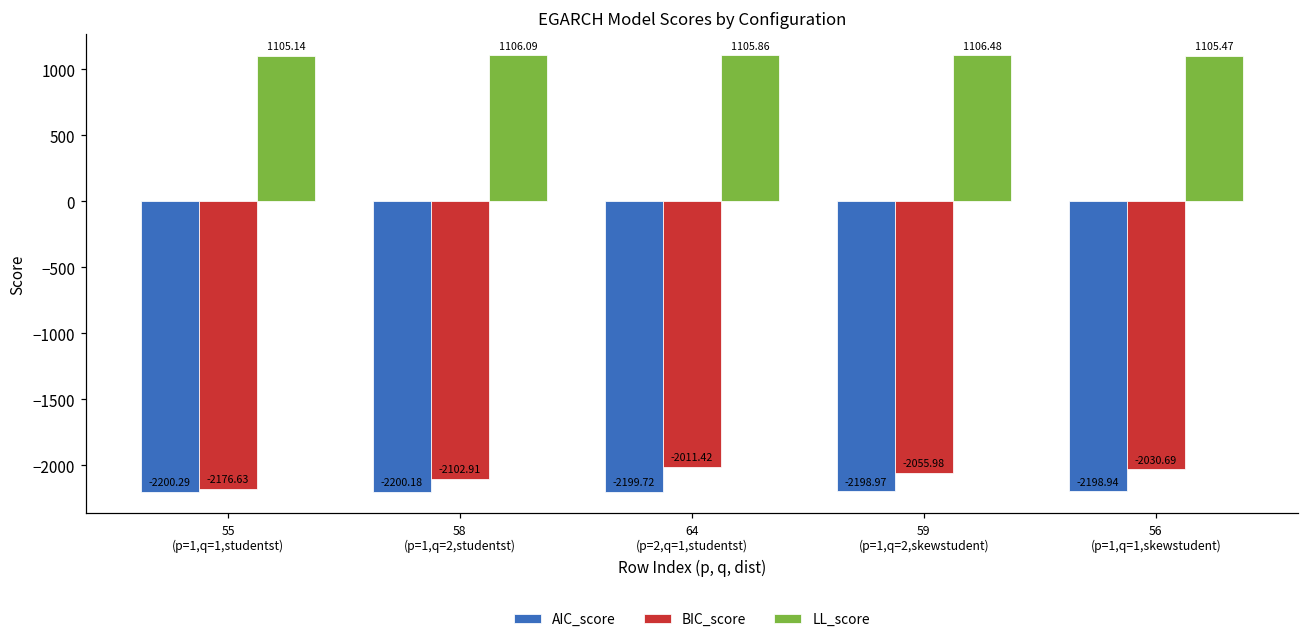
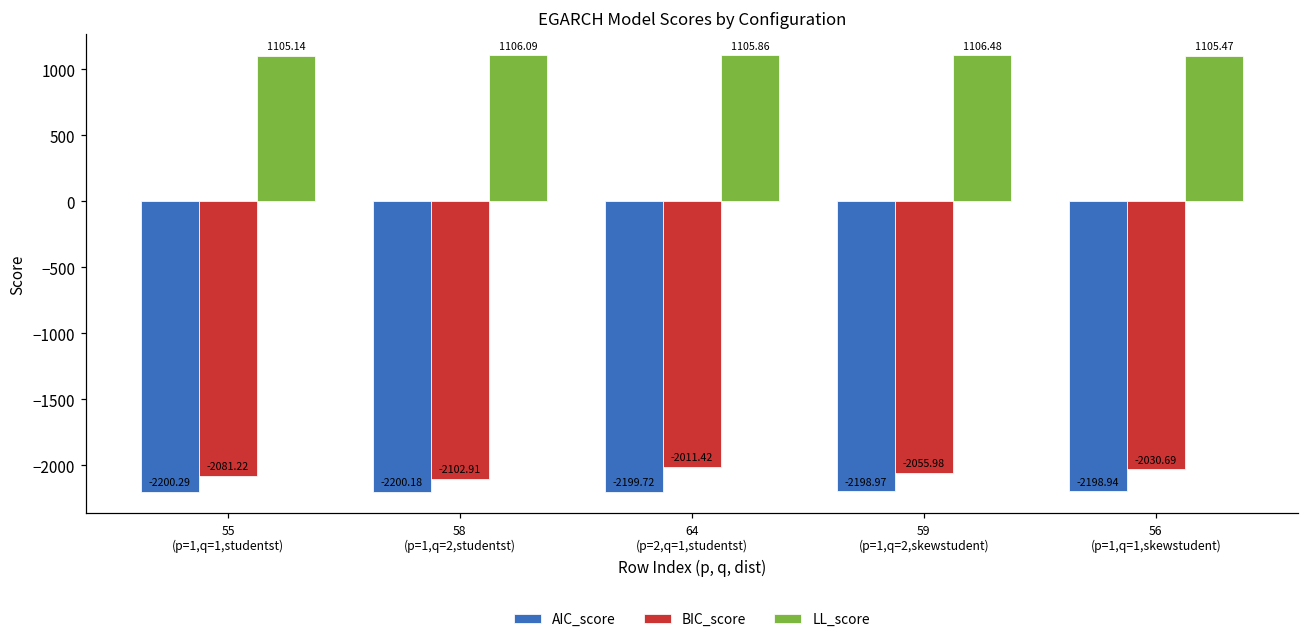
  {
    "AIC_score": {
      "55 (p=1,q=1,studentst)": -2200.29,
      "58 (p=1,q=2,studentst)": -2200.18,
      "64 (p=2,q=1,studentst)": -2199.72,
      "59 (p=1,q=2,skewstudent)": -2198.97,
      "56 (p=1,q=1,skewstudent)": -2198.94
    },
    "BIC_score": {
-     "55 (p=1,q=1,studentst)": -2176.63,
+     "55 (p=1,q=1,studentst)": -2081.22,
      "58 (p=1,q=2,studentst)": -2102.91,
      "64 (p=2,q=1,studentst)": -2011.42,
      "59 (p=1,q=2,skewstudent)": -2055.98,
      "56 (p=1,q=1,skewstudent)": -2030.69
    },
    "LL_score": {
      "55 (p=1,q=1,studentst)": 1105.14,
      "58 (p=1,q=2,studentst)": 1106.09,
      "64 (p=2,q=1,studentst)": 1105.86,
      "59 (p=1,q=2,skewstudent)": 1106.48,
      "56 (p=1,q=1,skewstudent)": 1105.47
    }
  }
